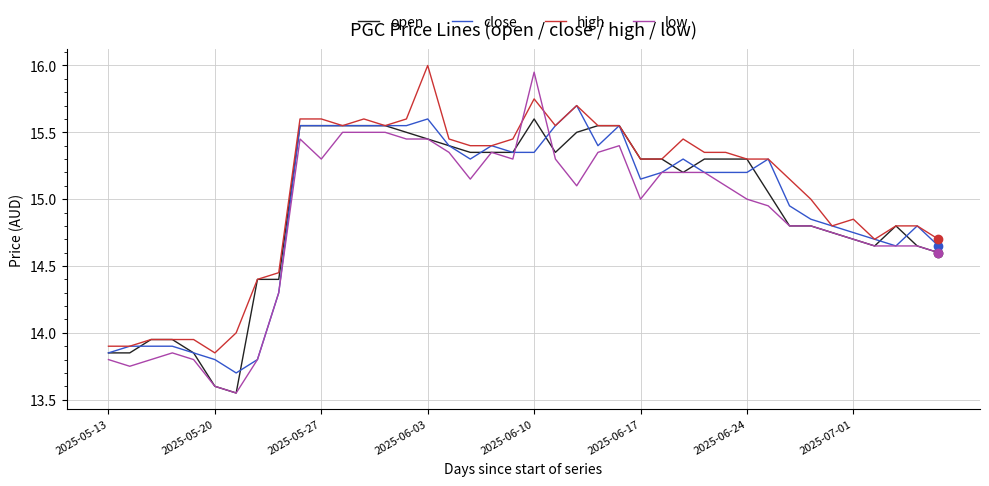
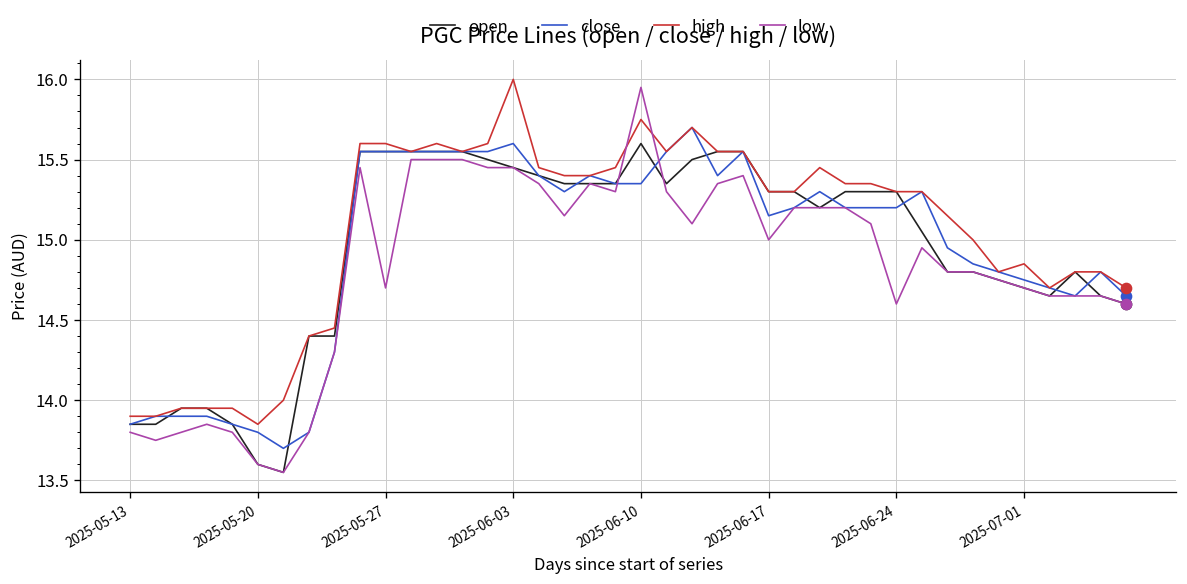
  {
    "low": {
      "2025-05-13": 13.8,
-     "2025-05-27": 15.3,
+     "2025-05-27": 14.7,
      "2025-06-10": 15.95,
      "2025-06-17": 15.0,
-     "2025-06-24": 15.0
+     "2025-06-24": 14.6
    }
  }
